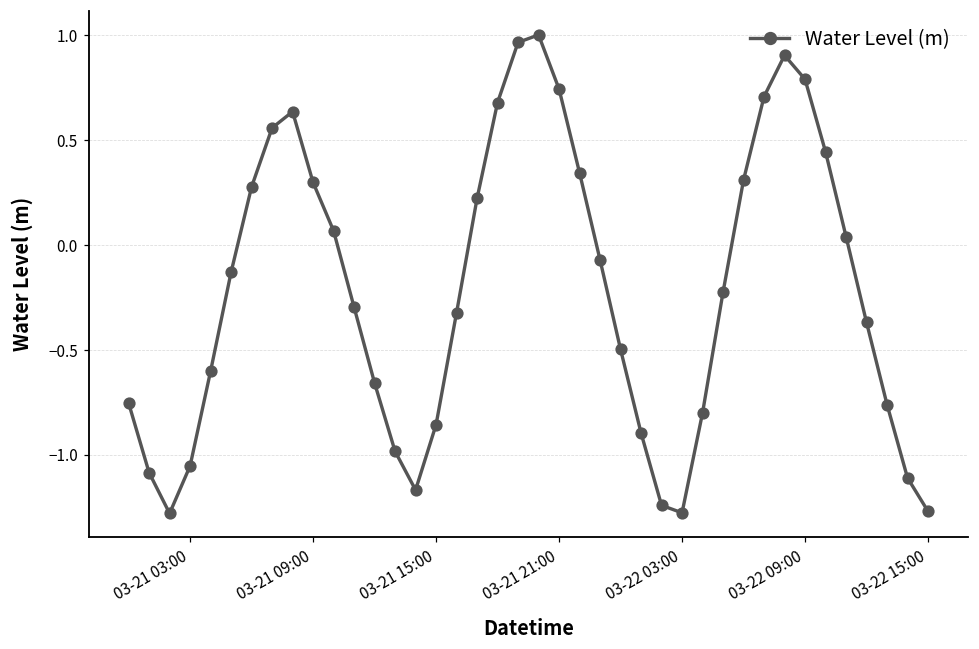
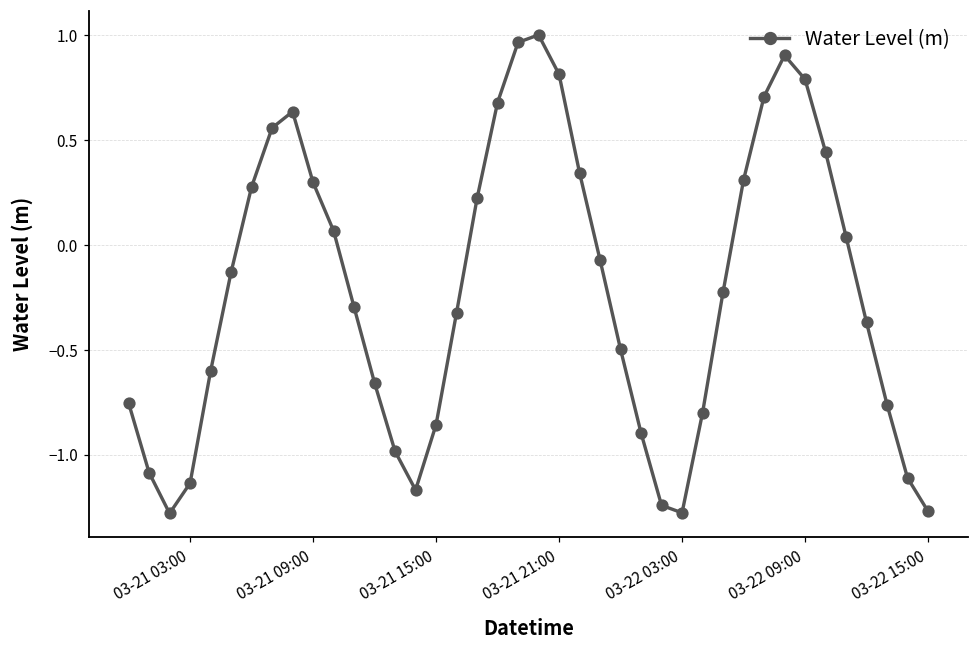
  {
-   "03-21 03:00": -1.05,
+   "03-21 03:00": -1.13,
    "03-21 09:00": 0.30,
    "03-21 15:00": -0.86,
-   "03-21 21:00": 0.74,
+   "03-21 21:00": 0.81,
    "03-22 03:00": -1.28,
    "03-22 09:00": 0.79,
    "03-22 15:00": -1.27
  }
